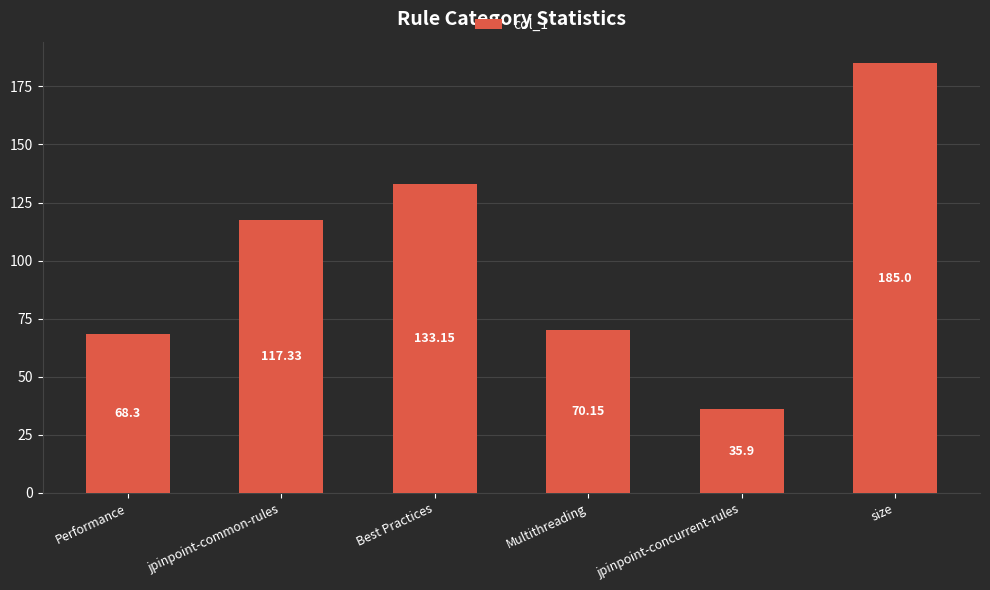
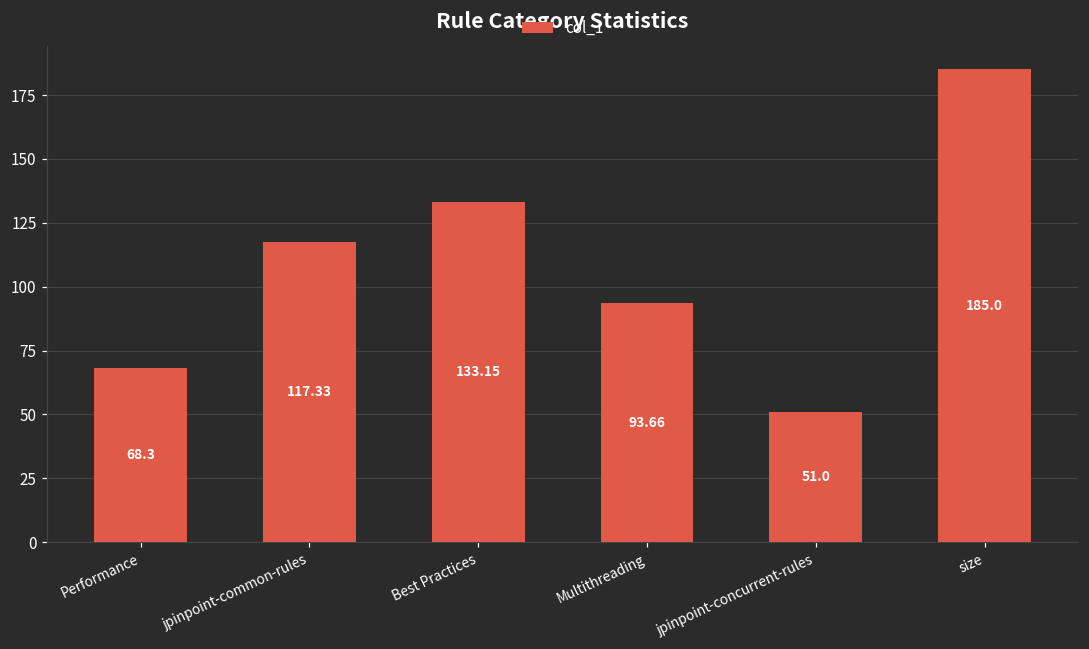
  {
    "Performance": 68.3,
    "jpinpoint-common-rules": 117.33,
    "Best Practices": 133.15,
-   "Multithreading": 70.15,
-   "jpinpoint-concurrent-rules": 35.9,
+   "Multithreading": 93.66,
+   "jpinpoint-concurrent-rules": 51.0,
    "size": 185.0
  }
